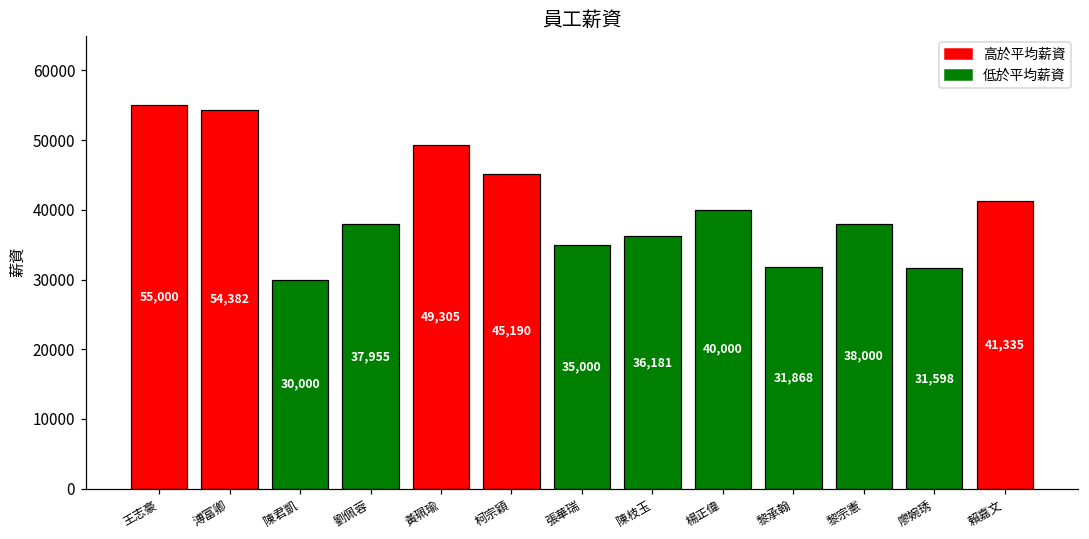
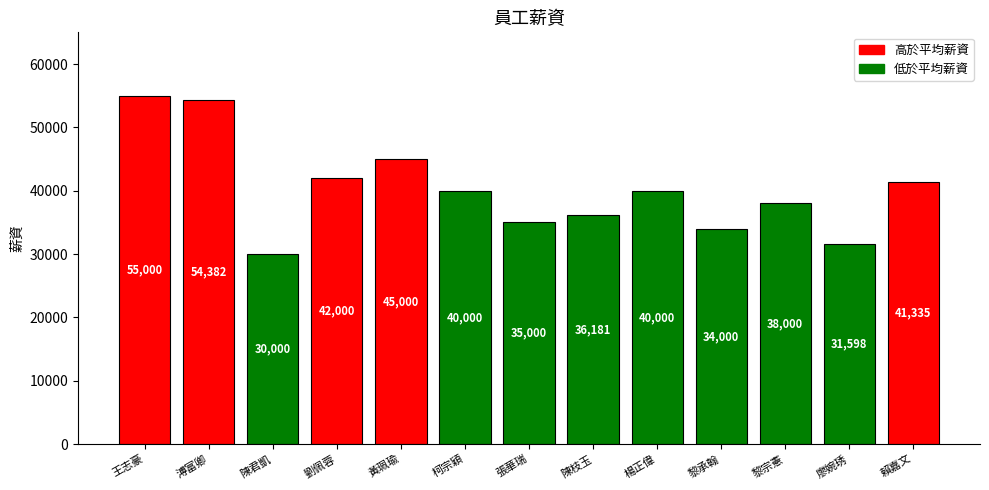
  {
    "王志豪": "55,000",
    "溥富卿": "54,382",
    "陳君凱": "30,000",
-   "劉佩蓉": "37,955",
-   "黃珮瑜": "49,305",
-   "柯宗穎": "45,190",
+   "劉佩蓉": "42,000",
+   "黃珮瑜": "45,000",
+   "柯宗穎": "40,000",
    "張華瑞": "35,000",
    "陳枝玉": "36,181",
    "楊正偉": "40,000",
-   "黎承翰": "31,868",
+   "黎承翰": "34,000",
    "黎宗憲": "38,000",
    "廖婉琇": "31,598",
    "賴嘉文": "41,335"
  }
